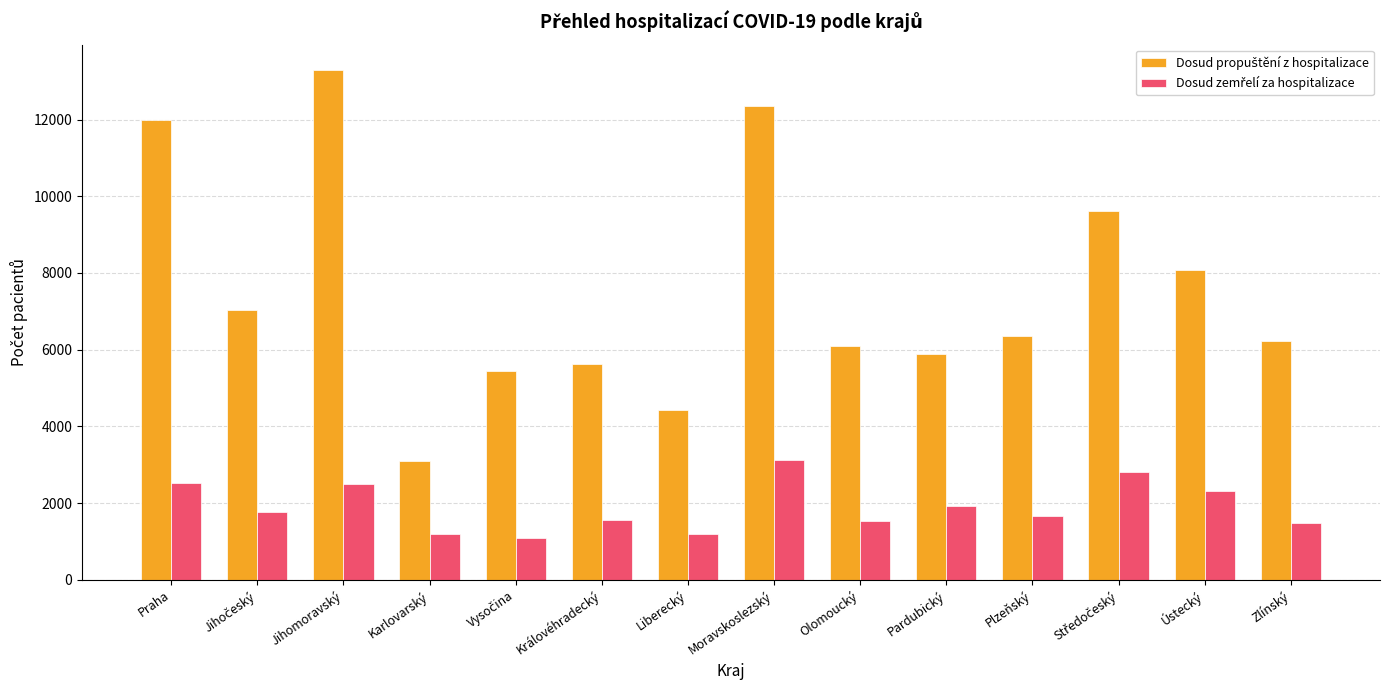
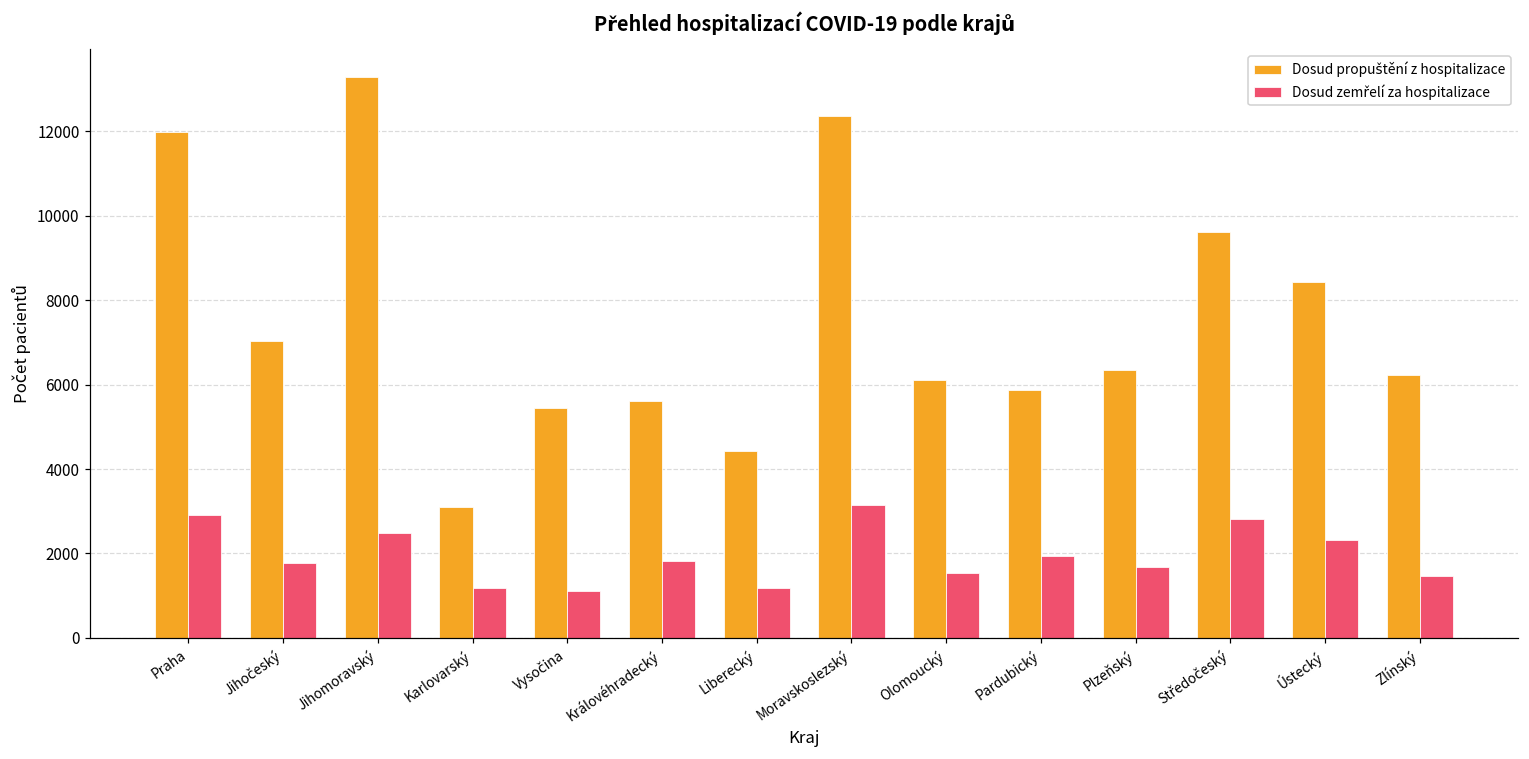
  {
    "Dosud propuštění z hospitalizace": {
      "Praha": 12000,
      "Jihočeský": 7000,
      "Jihomoravský": 13300,
      "Karlovarský": 3100,
      "Vysočina": 5400,
      "Královéhradecký": 5600,
      "Liberecký": 4400,
      "Moravskoslezský": 12400,
      "Olomoucký": 6100,
      "Pardubický": 5900,
      "Plzeňský": 6400,
      "Středočeský": 9600,
-     "Ústecký": 8100,
+     "Ústecký": 8400,
      "Zlínský": 6200
    },
    "Dosud zemřelí za hospitalizace": {
-     "Praha": 2500,
+     "Praha": 2900,
      "Jihočeský": 1800,
      "Jihomoravský": 2500,
      "Karlovarský": 1200,
      "Vysočina": 1100,
-     "Královéhradecký": 1600,
+     "Královéhradecký": 1800,
      "Liberecký": 1200,
      "Moravskoslezský": 3100,
      "Olomoucký": 1500,
      "Pardubický": 1900,
      "Plzeňský": 1700,
      "Středočeský": 2800,
      "Ústecký": 2300,
      "Zlínský": 1500
    }
  }
